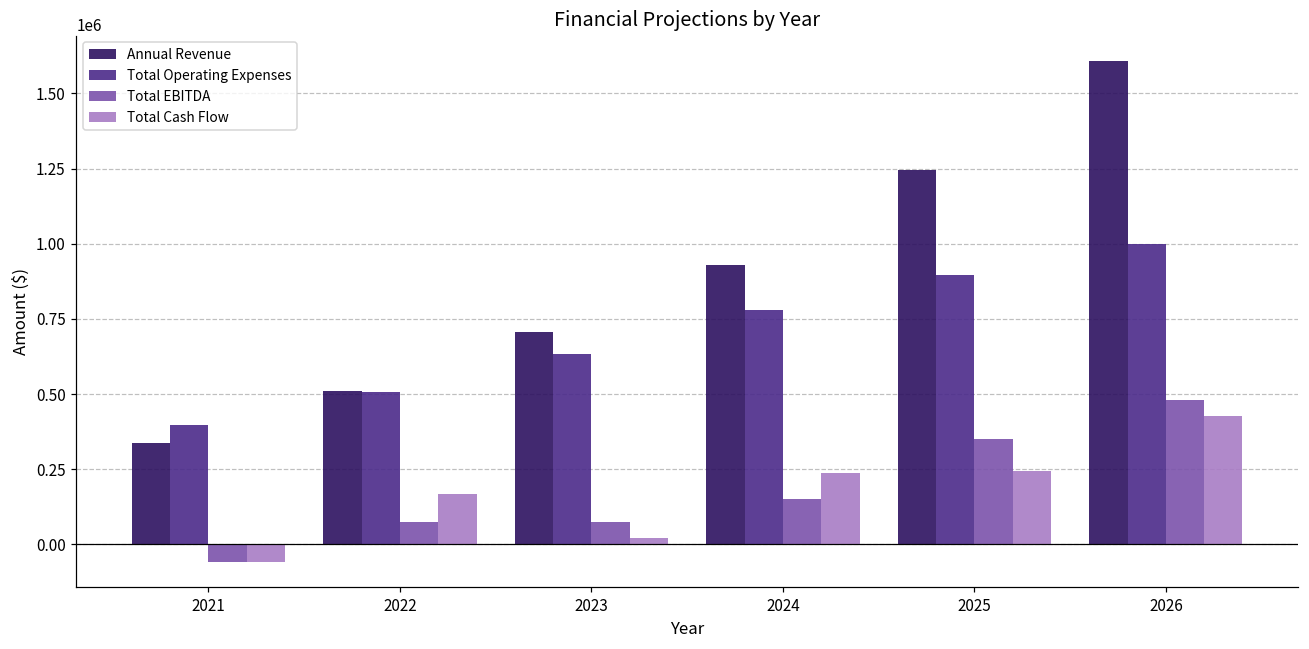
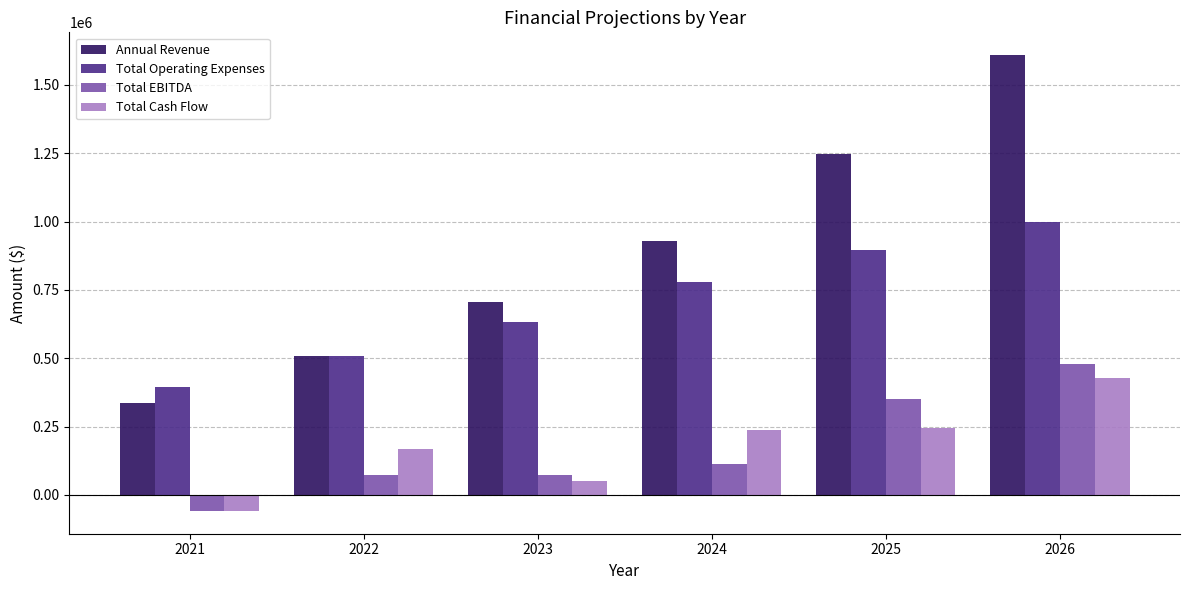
  {
    "Total EBITDA": {
      "2021": -60000,
      "2022": 70000,
      "2023": 70000,
-     "2024": 150000,
+     "2024": 110000,
      "2025": 350000,
      "2026": 480000
    },
    "Total Cash Flow": {
      "2021": -60000,
      "2022": 170000,
-     "2023": 20000,
+     "2023": 50000,
      "2024": 240000,
      "2025": 240000,
      "2026": 430000
    }
  }
